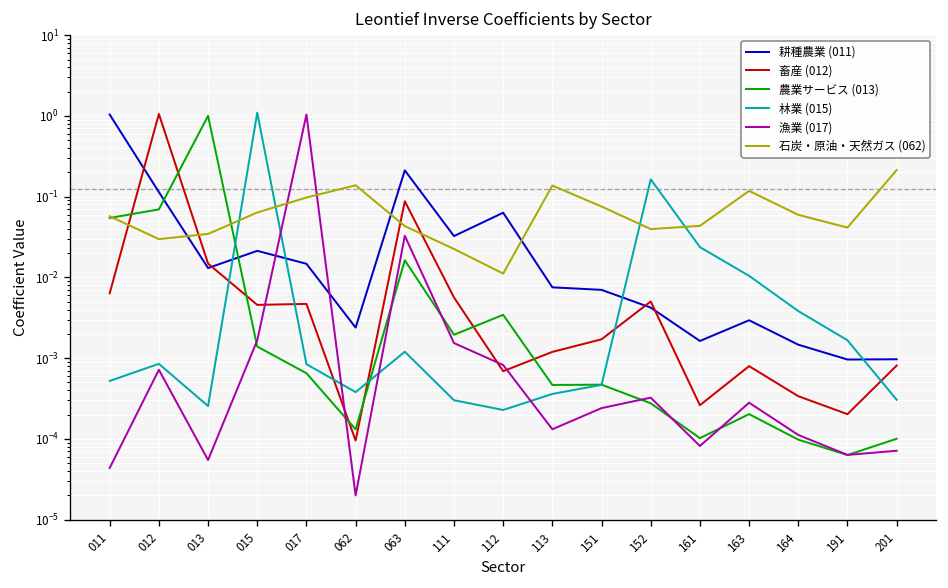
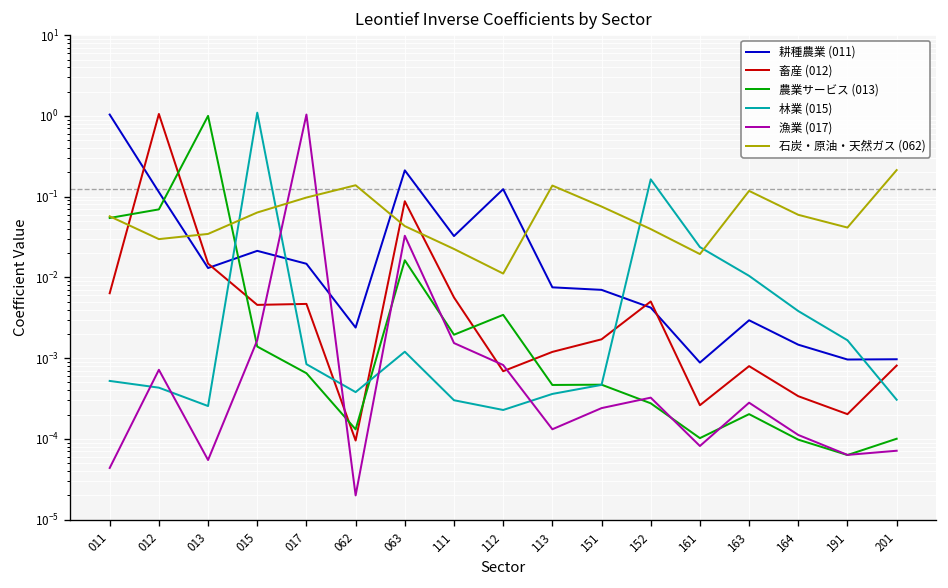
  {
    "耕種農業 (011)": {
      "011": 1.0,
      "012": 0.11,
      "013": 0.013,
      "015": 0.021,
      "017": 0.015,
      "062": 0.0024,
      "063": 0.21,
      "111": 0.03,
-     "112": 0.06,
+     "112": 0.12,
      "113": 0.008,
      "151": 0.007,
      "152": 0.004,
-     "161": 0.0016,
+     "161": 0.0009,
      "163": 0.003,
      "164": 0.0015,
      "191": 0.0010,
      "201": 0.0010
    },
    "畜産 (012)": {
      "011": 0.006,
      "012": 1.1,
      "013": 0.015,
      "015": 0.005,
      "017": 0.005,
      "062": 0.0001,
      "063": 0.09,
      "111": 0.006,
      "112": 0.0007,
      "113": 0.0012,
      "151": 0.0017,
      "152": 0.005,
      "161": 0.00026,
      "163": 0.0008,
      "164": 0.0003,
      "191": 0.0002,
      "201": 0.0008
    },
    "農業サービス (013)": {
      "012": 0.07,
      "013": 1.0,
      "015": 0.0014,
      "017": 0.0007,
      "062": 0.00013,
      "063": 0.016,
      "111": 0.0019,
      "112": 0.003,
      "113": 0.0005,
      "152": 0.00028,
      "161": 0.0001,
      "163": 0.0002,
      "164": 0.0001,
      "201": 0.0001
    },
    "林業 (015)": {
      "011": 0.0005,
-     "012": 0.0008,
+     "012": 0.0004,
      "013": 0.00025,
      "015": 1.1,
      "017": 0.0008,
      "062": 0.0004,
      "063": 0.0012,
      "111": 0.0003,
      "112": 0.00023,
      "113": 0.0004,
      "152": 0.16,
      "161": 0.024,
      "163": 0.010,
      "164": 0.004,
      "191": 0.0017,
      "201": 0.0003
    },
    "漁業 (017)": {
      "011": 0.00004,
      "012": 0.0007,
      "013": 0.00005,
      "015": 0.0017,
      "017": 1.0,
      "062": 0.000020,
      "063": 0.03,
      "111": 0.0015,
      "112": 0.0008,
      "113": 0.00013,
      "151": 0.00024,
      "152": 0.0003,
      "161": 0.00008,
      "163": 0.0003,
      "164": 0.00011,
      "201": 0.00007
    },
    "石炭・原油・天然ガス (062)": {
      "012": 0.03,
      "013": 0.03,
      "015": 0.06,
      "017": 0.10,
      "062": 0.14,
      "063": 0.04,
      "111": 0.022,
      "112": 0.011,
      "113": 0.14,
      "151": 0.08,
      "152": 0.04,
-     "161": 0.04,
+     "161": 0.019,
      "163": 0.12,
      "164": 0.06,
      "191": 0.04,
      "201": 0.21
    }
  }
